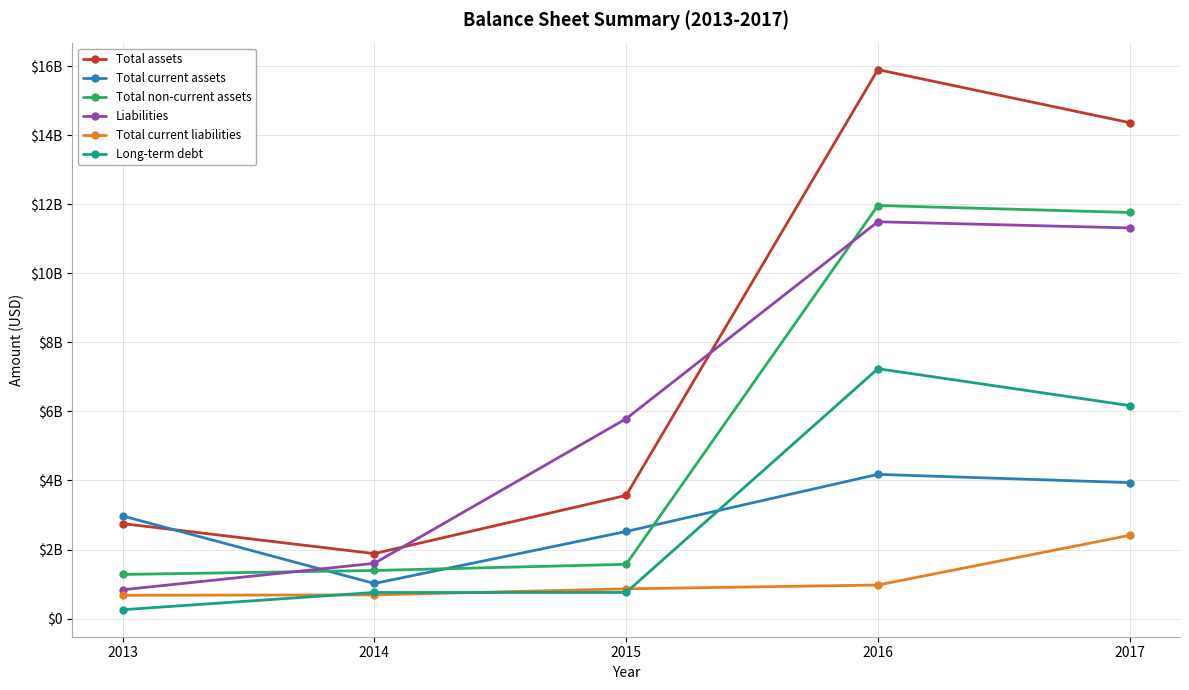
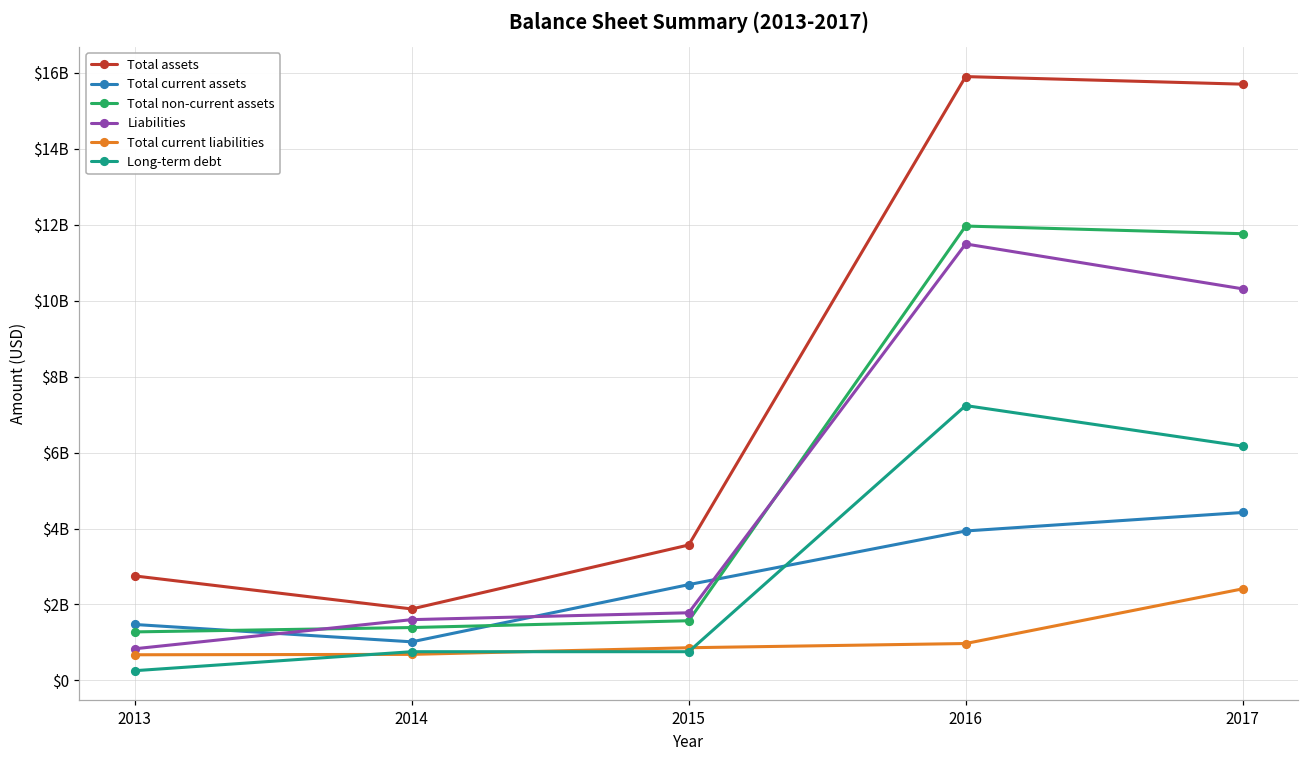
  {
    "Total assets": {
      "2013": "$2800000000",
      "2014": "$1900000000",
      "2015": "$3600000000",
      "2016": "$15900000000",
-     "2017": "$14400000000"
+     "2017": "$15700000000"
    },
    "Total current assets": {
-     "2013": "$3000000000",
+     "2013": "$1500000000",
      "2014": "$1000000000",
      "2015": "$2500000000",
-     "2016": "$4200000000",
-     "2017": "$3900000000"
+     "2016": "$3900000000",
+     "2017": "$4400000000"
    },
    "Liabilities": {
      "2013": "$800000000",
      "2014": "$1600000000",
-     "2015": "$5800000000",
+     "2015": "$1800000000",
      "2016": "$11500000000",
-     "2017": "$11300000000"
+     "2017": "$10300000000"
    },
    "Total current liabilities": {
      "2013": "$700000000",
      "2015": "$900000000",
      "2016": "$1000000000",
      "2017": "$2400000000"
    }
  }
